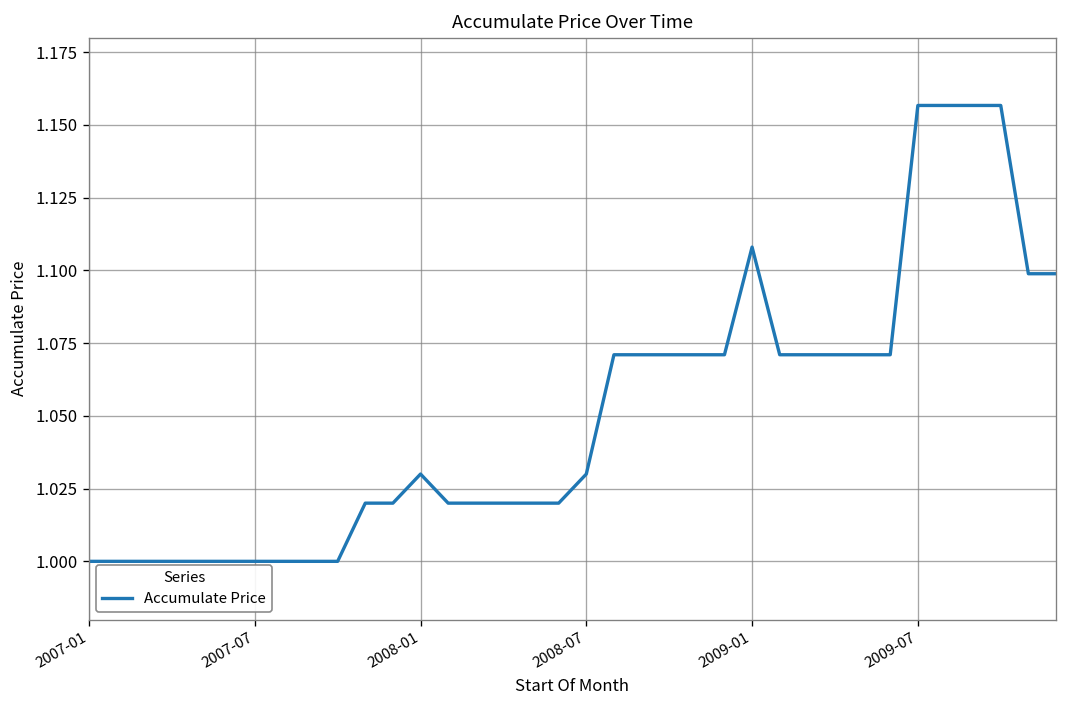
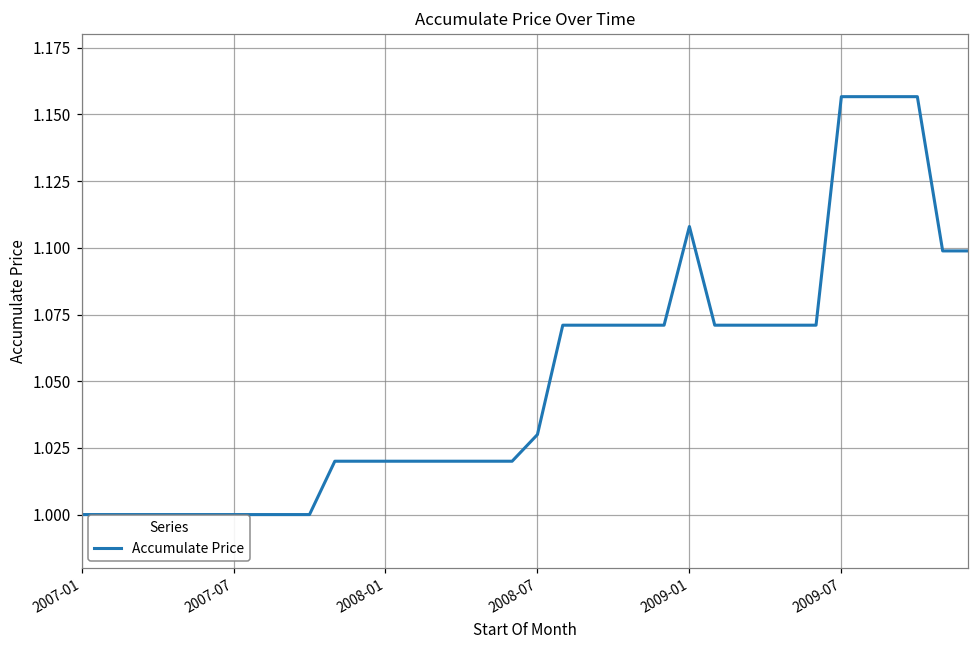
  {
    "2007-01": 1.00,
-   "2008-01": 1.03,
+   "2008-01": 1.02,
    "2008-07": 1.03,
    "2009-01": 1.108,
    "2009-07": 1.157
  }
